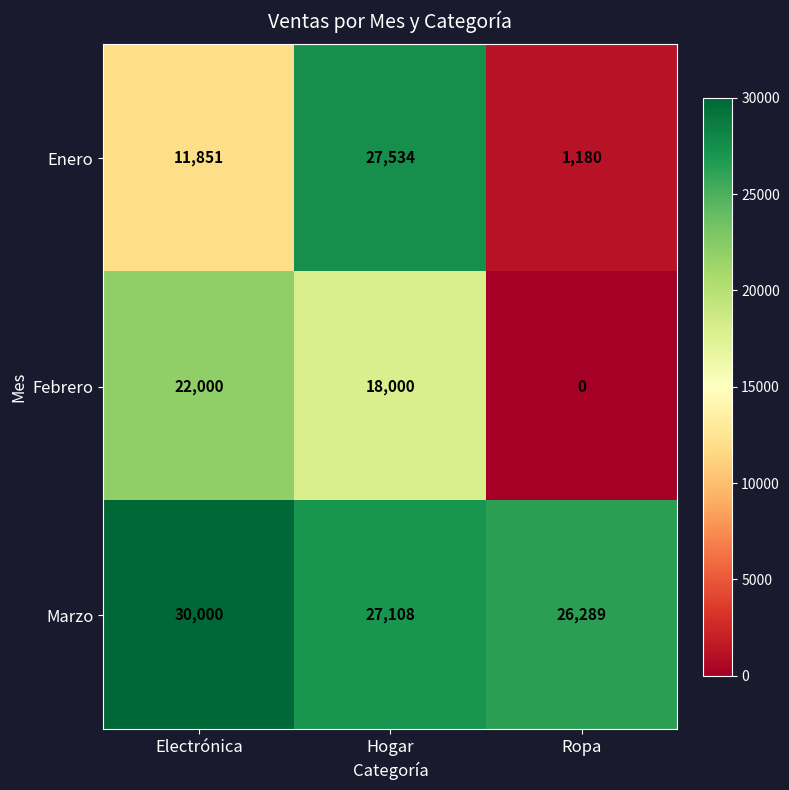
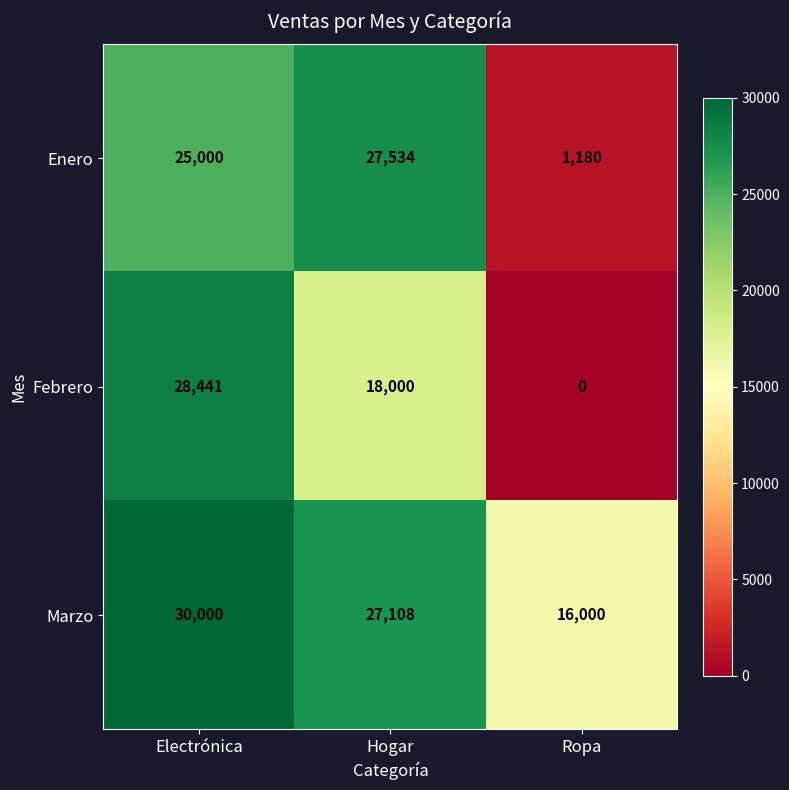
  {
    "Enero": {
-     "Electrónica": "11,851",
+     "Electrónica": "25,000",
      "Hogar": "27,534",
      "Ropa": "1,180"
    },
    "Febrero": {
-     "Electrónica": "22,000",
+     "Electrónica": "28,441",
      "Hogar": "18,000",
      "Ropa": "0"
    },
    "Marzo": {
      "Electrónica": "30,000",
      "Hogar": "27,108",
-     "Ropa": "26,289"
+     "Ropa": "16,000"
    }
  }
